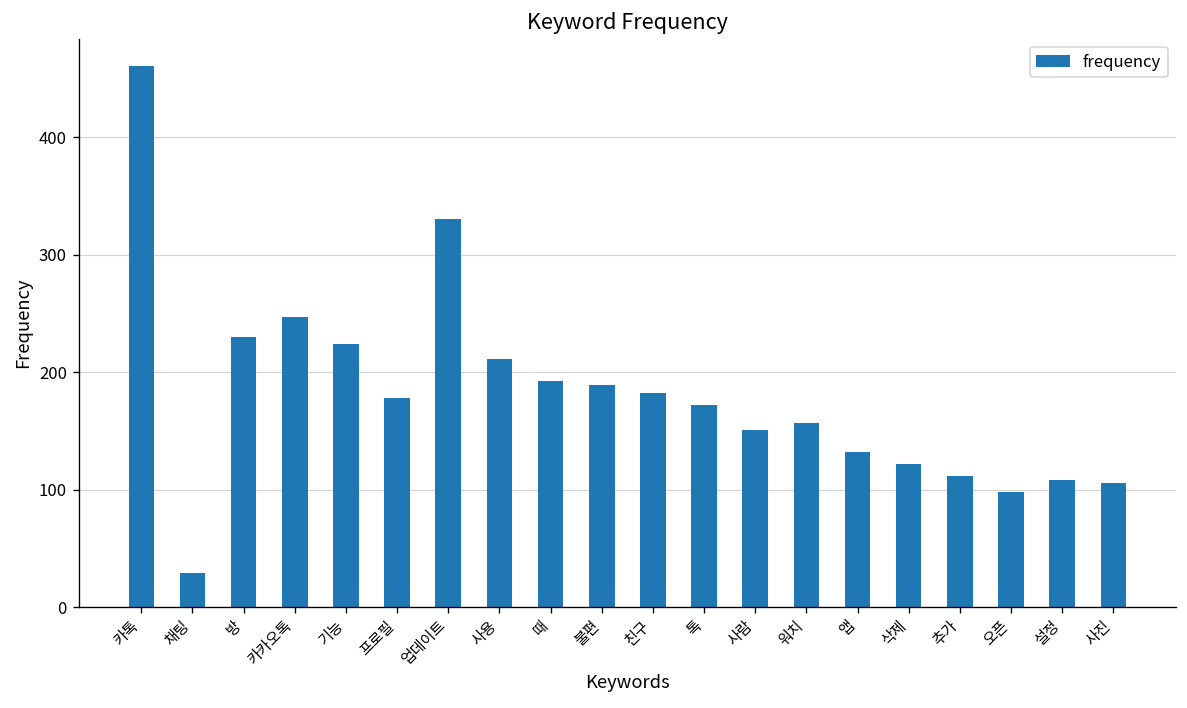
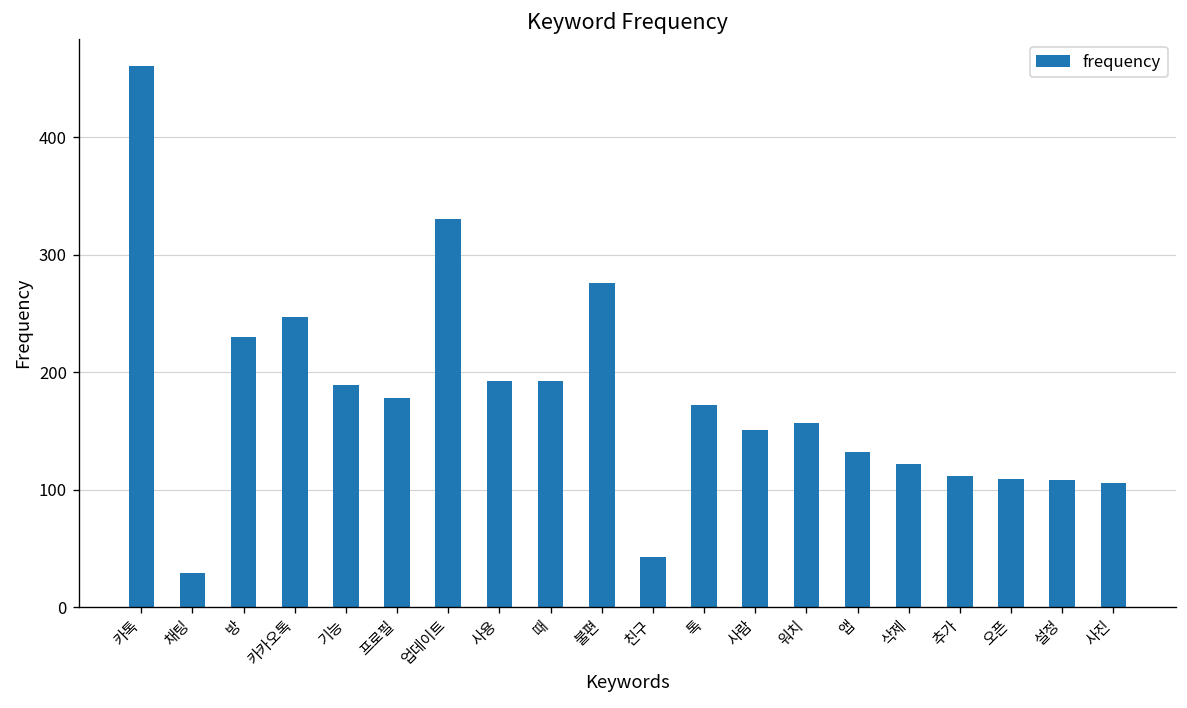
  {
    "카톡": 460,
    "채팅": 30,
    "방": 230,
    "카카오톡": 250,
-   "기능": 220,
+   "기능": 190,
    "프로필": 180,
    "업데이트": 330,
-   "사용": 210,
+   "사용": 190,
    "때": 190,
-   "불편": 190,
-   "친구": 180,
+   "불편": 280,
+   "친구": 40,
    "톡": 170,
    "사람": 150,
    "워치": 160,
    "앱": 130,
    "삭제": 120,
    "추가": 110,
-   "오픈": 100,
+   "오픈": 110,
    "설정": 110,
    "사진": 110
  }
